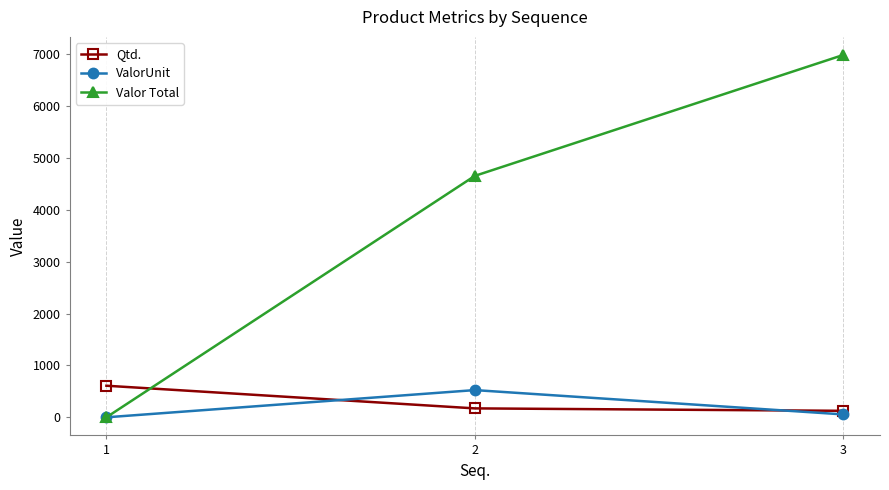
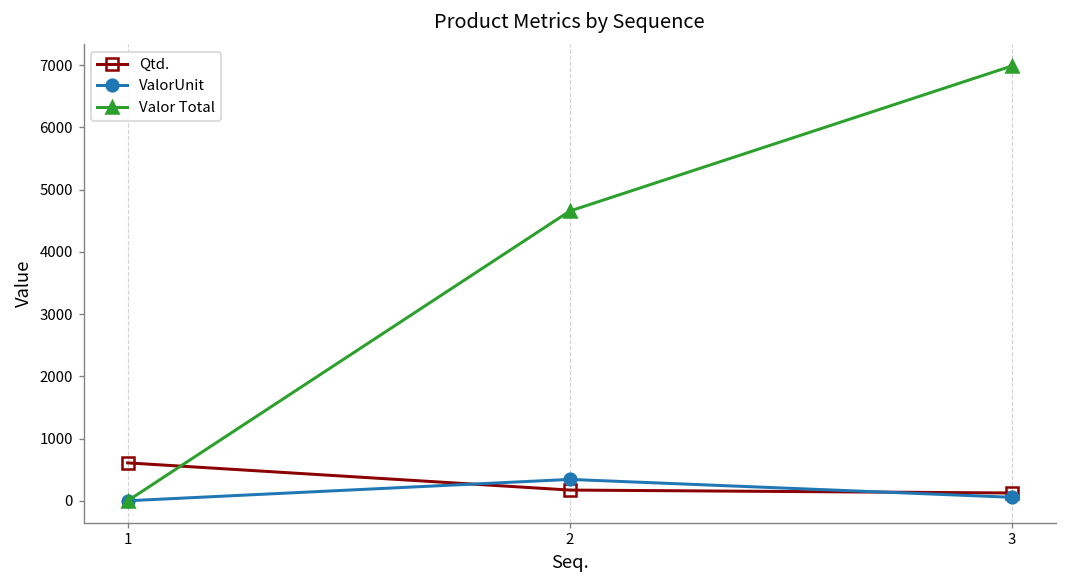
  {
    "Qtd.": {
      "1": 600,
      "2": 200,
      "3": 100
    },
    "ValorUnit": {
-     "2": 500,
+     "2": 300,
      "3": 100
    },
    "Valor Total": {
      "2": 4700,
      "3": 7000
    }
  }
